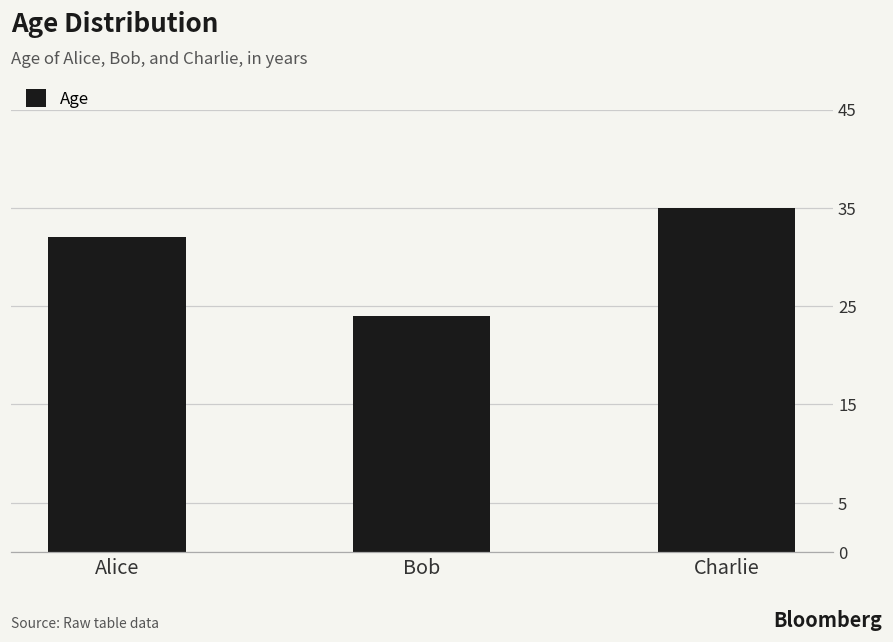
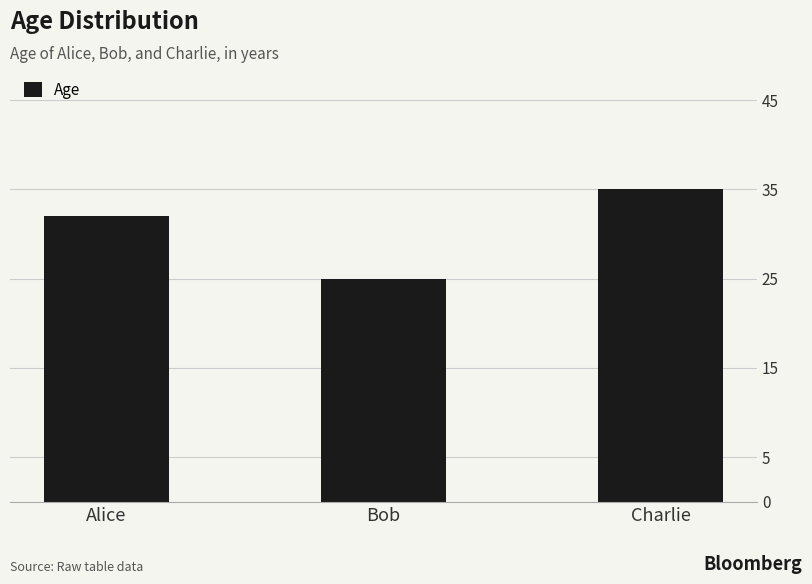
  {
    "Alice": 32,
-   "Bob": 24,
+   "Bob": 25,
    "Charlie": 35
  }
